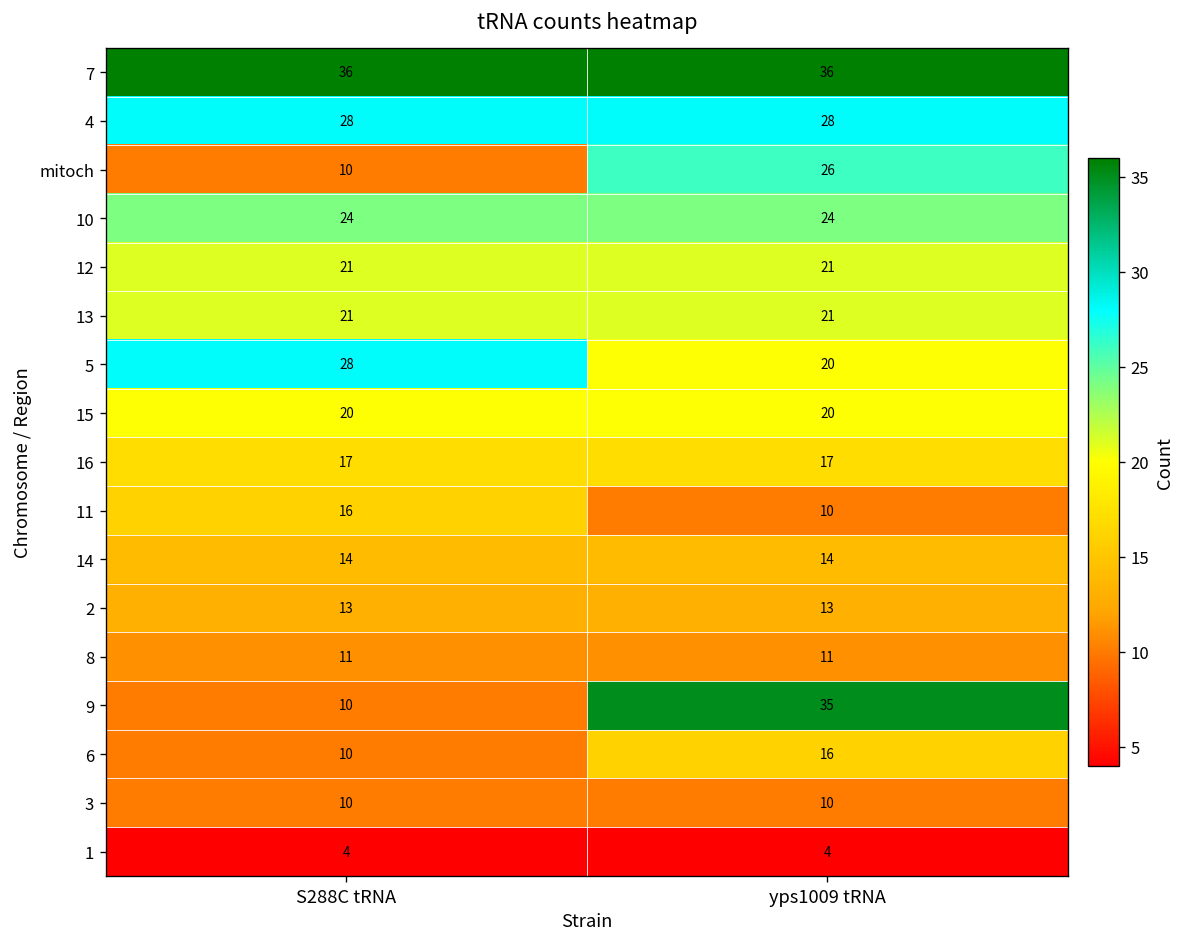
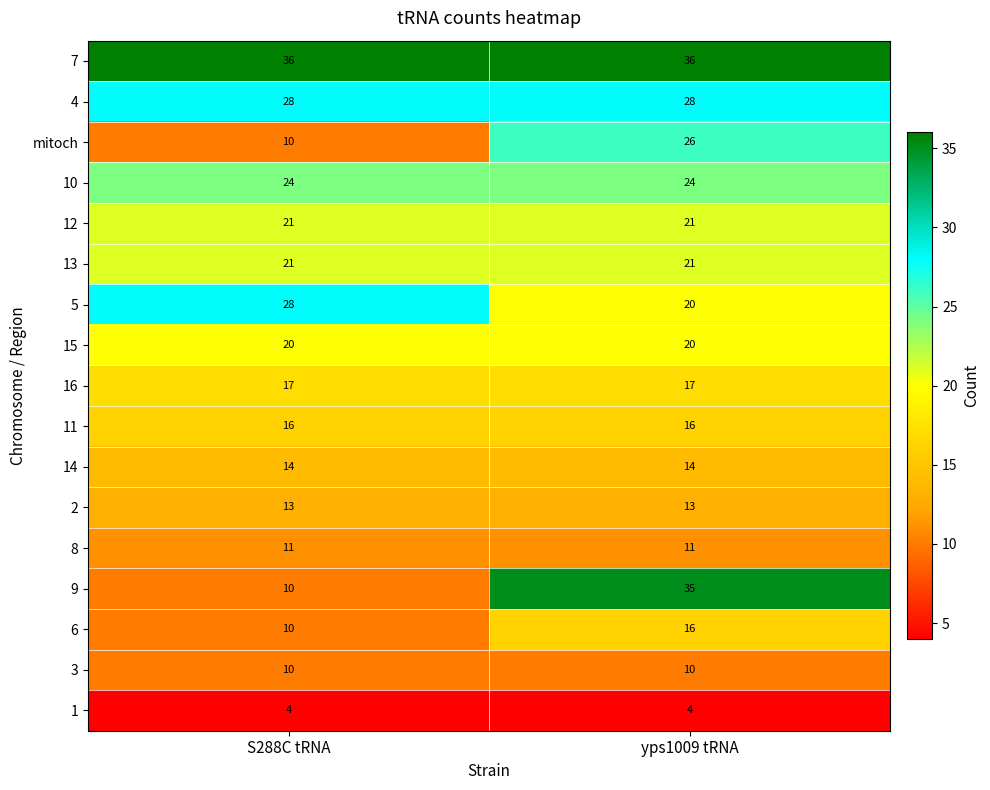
  {
    "7": {
      "S288C tRNA": 36,
      "yps1009 tRNA": 36
    },
    "4": {
      "S288C tRNA": 28,
      "yps1009 tRNA": 28
    },
    "mitoch": {
      "S288C tRNA": 10,
      "yps1009 tRNA": 26
    },
    "10": {
      "S288C tRNA": 24,
      "yps1009 tRNA": 24
    },
    "12": {
      "S288C tRNA": 21,
      "yps1009 tRNA": 21
    },
    "13": {
      "S288C tRNA": 21,
      "yps1009 tRNA": 21
    },
    "5": {
      "S288C tRNA": 28,
      "yps1009 tRNA": 20
    },
    "15": {
      "S288C tRNA": 20,
      "yps1009 tRNA": 20
    },
    "16": {
      "S288C tRNA": 17,
      "yps1009 tRNA": 17
    },
    "11": {
      "S288C tRNA": 16,
-     "yps1009 tRNA": 10
+     "yps1009 tRNA": 16
    },
    "14": {
      "S288C tRNA": 14,
      "yps1009 tRNA": 14
    },
    "2": {
      "S288C tRNA": 13,
      "yps1009 tRNA": 13
    },
    "8": {
      "S288C tRNA": 11,
      "yps1009 tRNA": 11
    },
    "9": {
      "S288C tRNA": 10,
      "yps1009 tRNA": 35
    },
    "6": {
      "S288C tRNA": 10,
      "yps1009 tRNA": 16
    },
    "3": {
      "S288C tRNA": 10,
      "yps1009 tRNA": 10
    },
    "1": {
      "S288C tRNA": 4,
      "yps1009 tRNA": 4
    }
  }
